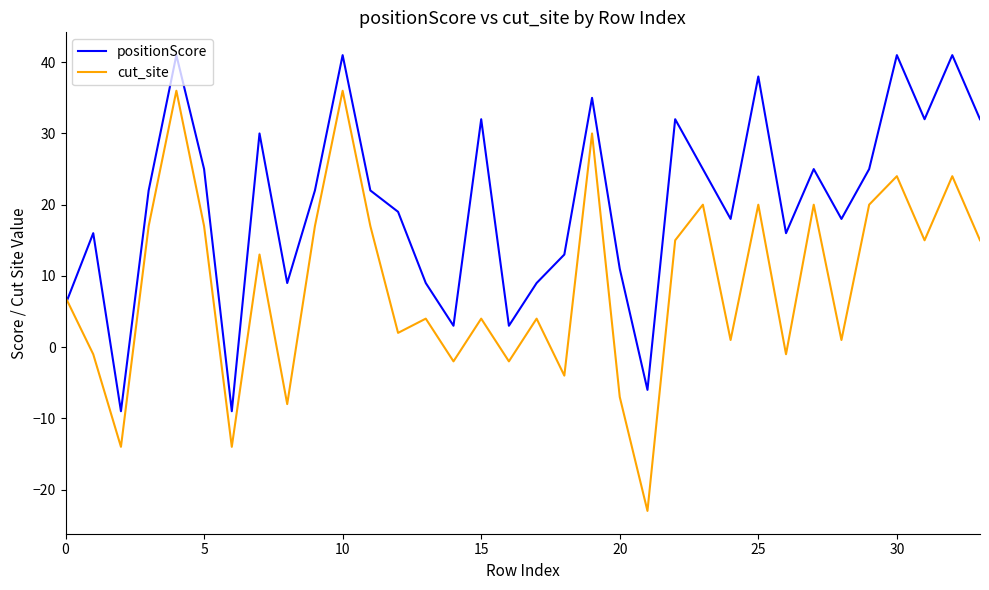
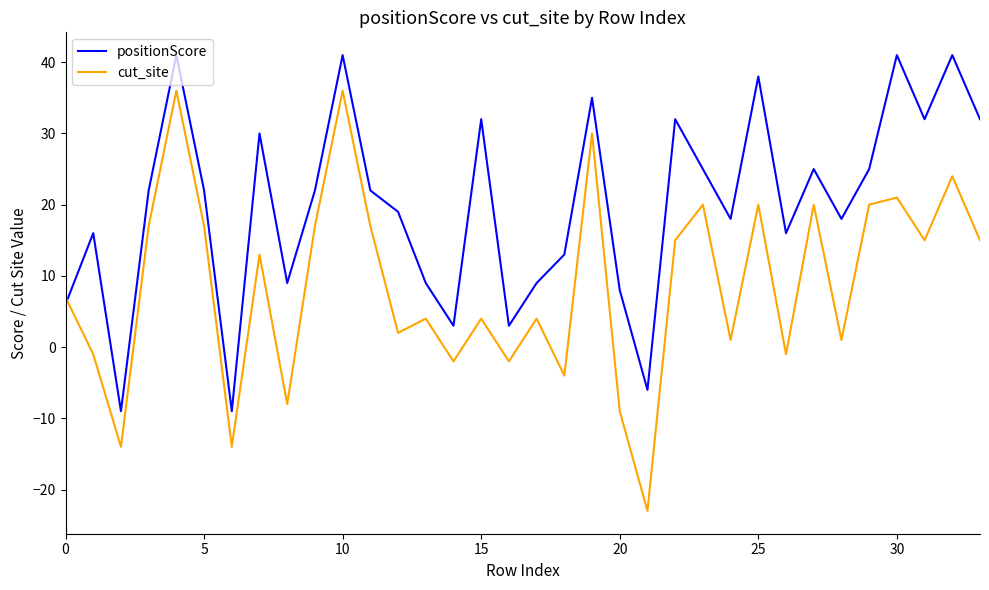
  {
    "positionScore": {
      "0": 6,
-     "5": 25,
+     "5": 22,
      "10": 41,
      "15": 32,
-     "20": 11,
+     "20": 8,
      "25": 38,
      "30": 41
    },
    "cut_site": {
      "0": 7,
      "5": 17,
      "10": 36,
      "15": 4,
-     "20": -7,
+     "20": -9,
      "25": 20,
-     "30": 24
+     "30": 21
    }
  }
